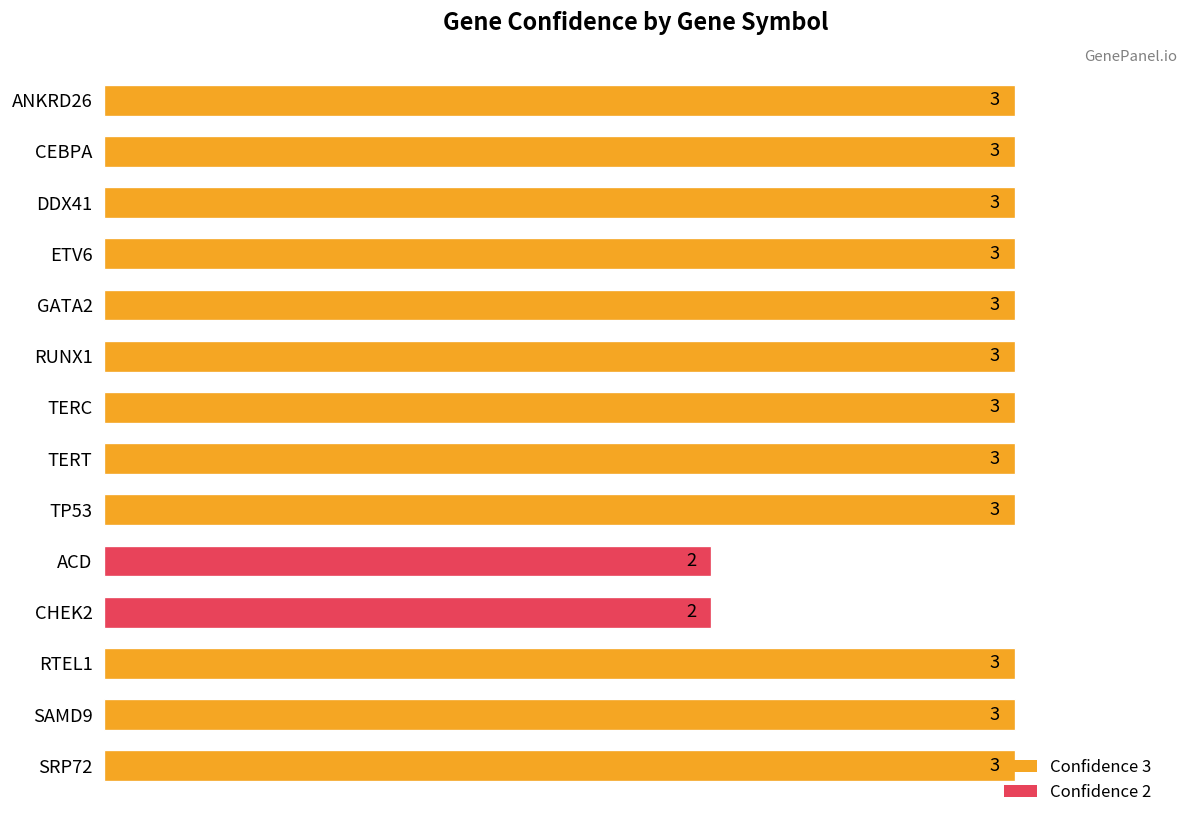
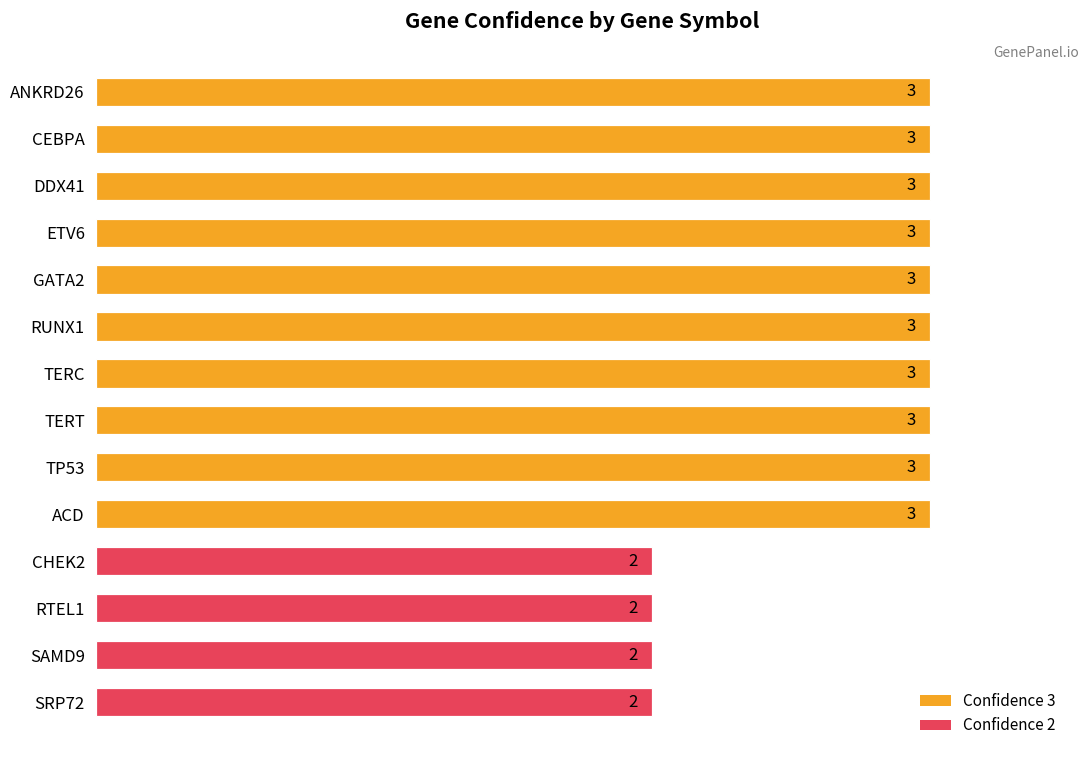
  {
    "ANKRD26": 3,
    "CEBPA": 3,
    "DDX41": 3,
    "ETV6": 3,
    "GATA2": 3,
    "RUNX1": 3,
    "TERC": 3,
    "TERT": 3,
    "TP53": 3,
-   "ACD": 2,
+   "ACD": 3,
    "CHEK2": 2,
-   "RTEL1": 3,
-   "SAMD9": 3,
-   "SRP72": 3
+   "RTEL1": 2,
+   "SAMD9": 2,
+   "SRP72": 2
  }
